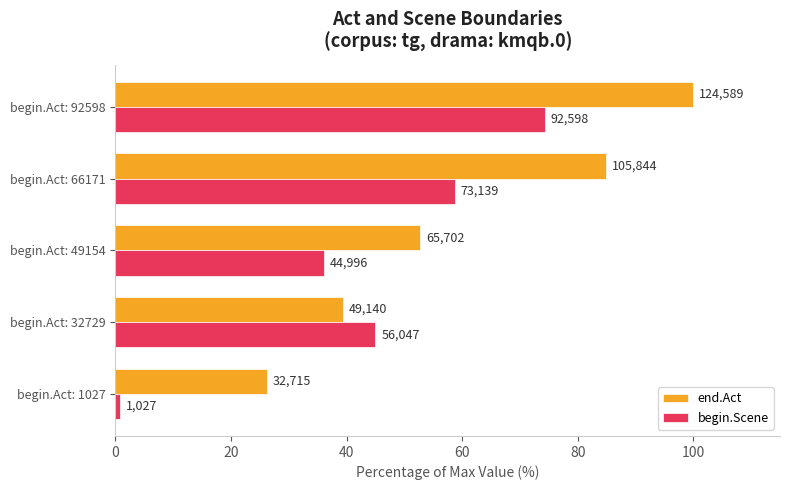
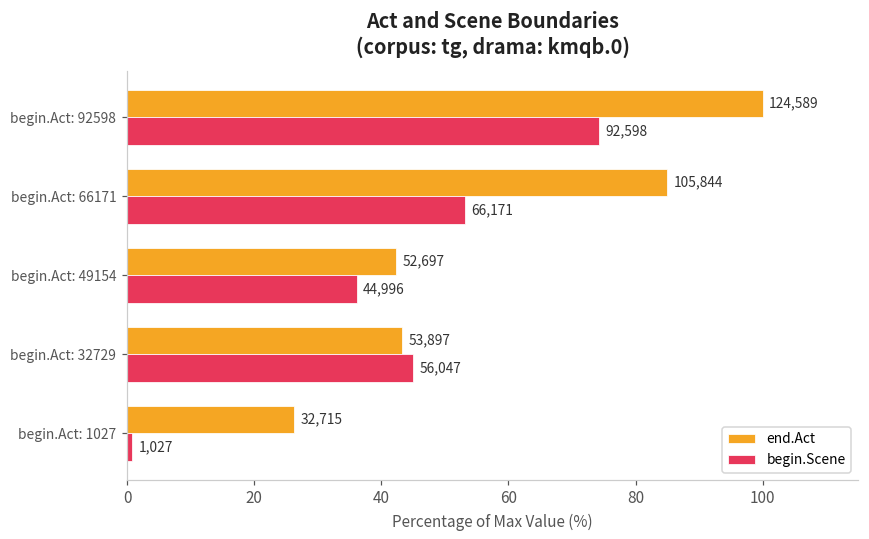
  {
    "end.Act": {
-     "begin.Act: 49154": "65,702",
-     "begin.Act: 32729": "49,140"
+     "begin.Act: 49154": "52,697",
+     "begin.Act: 32729": "53,897"
    },
    "begin.Scene": {
-     "begin.Act: 66171": "73,139"
+     "begin.Act: 66171": "66,171"
    }
  }
